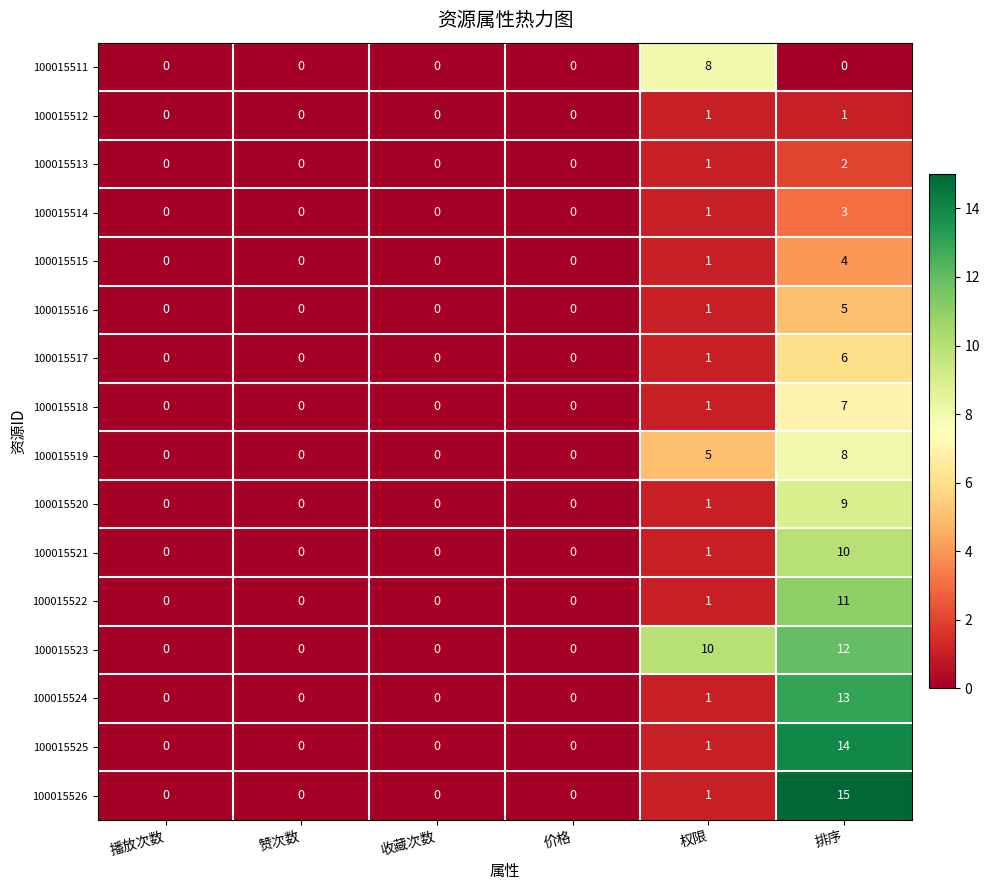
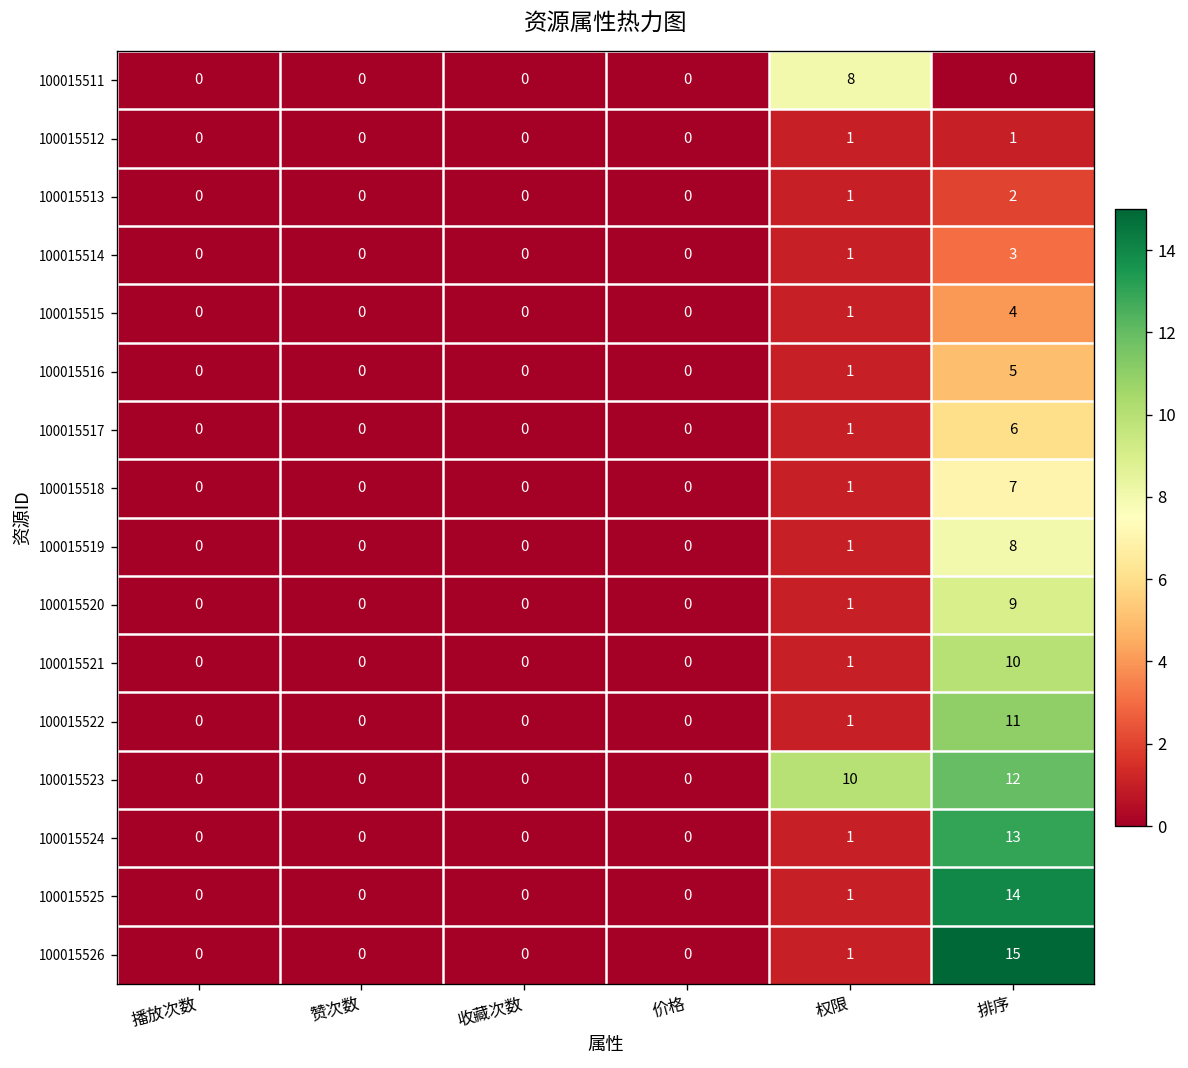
  {
    "100015511": {
      "播放次数": 0,
      "赞次数": 0,
      "收藏次数": 0,
      "价格": 0,
      "权限": 8,
      "排序": 0
    },
    "100015512": {
      "播放次数": 0,
      "赞次数": 0,
      "收藏次数": 0,
      "价格": 0,
      "权限": 1,
      "排序": 1
    },
    "100015513": {
      "播放次数": 0,
      "赞次数": 0,
      "收藏次数": 0,
      "价格": 0,
      "权限": 1,
      "排序": 2
    },
    "100015514": {
      "播放次数": 0,
      "赞次数": 0,
      "收藏次数": 0,
      "价格": 0,
      "权限": 1,
      "排序": 3
    },
    "100015515": {
      "播放次数": 0,
      "赞次数": 0,
      "收藏次数": 0,
      "价格": 0,
      "权限": 1,
      "排序": 4
    },
    "100015516": {
      "播放次数": 0,
      "赞次数": 0,
      "收藏次数": 0,
      "价格": 0,
      "权限": 1,
      "排序": 5
    },
    "100015517": {
      "播放次数": 0,
      "赞次数": 0,
      "收藏次数": 0,
      "价格": 0,
      "权限": 1,
      "排序": 6
    },
    "100015518": {
      "播放次数": 0,
      "赞次数": 0,
      "收藏次数": 0,
      "价格": 0,
      "权限": 1,
      "排序": 7
    },
    "100015519": {
      "播放次数": 0,
      "赞次数": 0,
      "收藏次数": 0,
      "价格": 0,
-     "权限": 5,
+     "权限": 1,
      "排序": 8
    },
    "100015520": {
      "播放次数": 0,
      "赞次数": 0,
      "收藏次数": 0,
      "价格": 0,
      "权限": 1,
      "排序": 9
    },
    "100015521": {
      "播放次数": 0,
      "赞次数": 0,
      "收藏次数": 0,
      "价格": 0,
      "权限": 1,
      "排序": 10
    },
    "100015522": {
      "播放次数": 0,
      "赞次数": 0,
      "收藏次数": 0,
      "价格": 0,
      "权限": 1,
      "排序": 11
    },
    "100015523": {
      "播放次数": 0,
      "赞次数": 0,
      "收藏次数": 0,
      "价格": 0,
      "权限": 10,
      "排序": 12
    },
    "100015524": {
      "播放次数": 0,
      "赞次数": 0,
      "收藏次数": 0,
      "价格": 0,
      "权限": 1,
      "排序": 13
    },
    "100015525": {
      "播放次数": 0,
      "赞次数": 0,
      "收藏次数": 0,
      "价格": 0,
      "权限": 1,
      "排序": 14
    },
    "100015526": {
      "播放次数": 0,
      "赞次数": 0,
      "收藏次数": 0,
      "价格": 0,
      "权限": 1,
      "排序": 15
    }
  }
